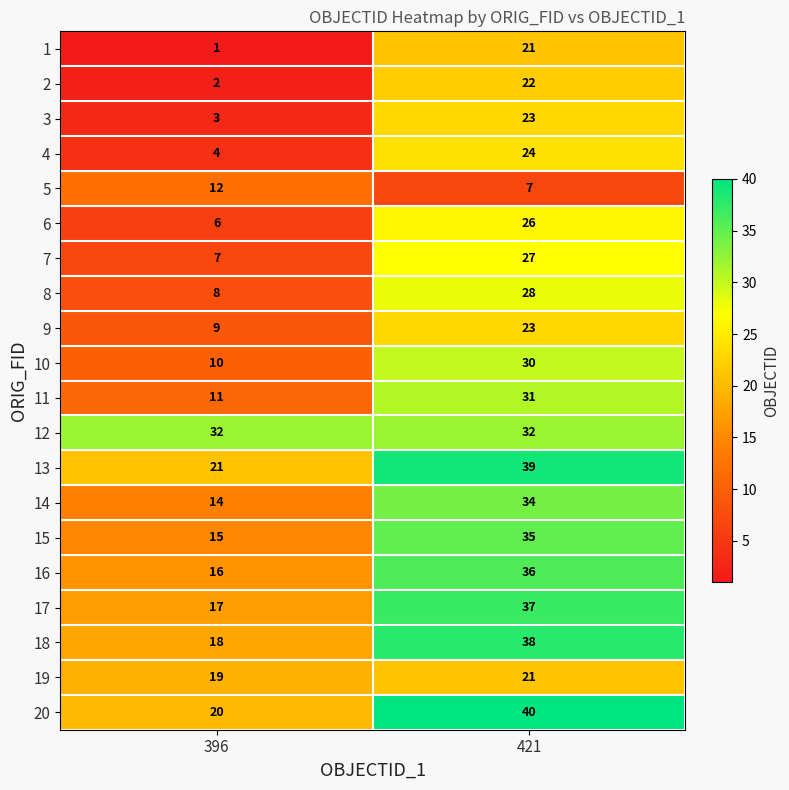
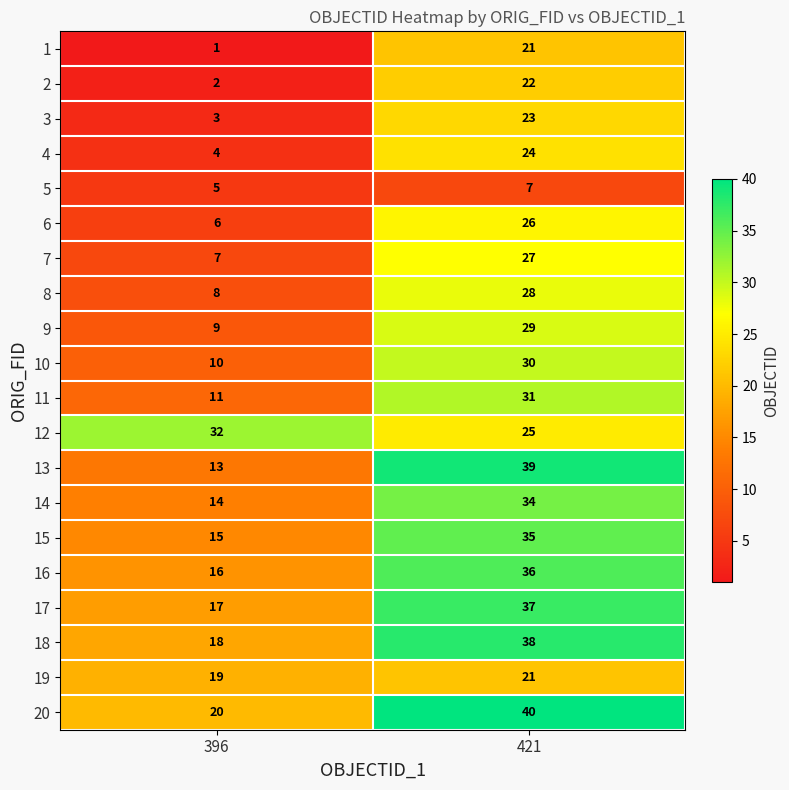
  {
    "1": {
      "396": 1,
      "421": 21
    },
    "2": {
      "396": 2,
      "421": 22
    },
    "3": {
      "396": 3,
      "421": 23
    },
    "4": {
      "396": 4,
      "421": 24
    },
    "5": {
-     "396": 12,
+     "396": 5,
      "421": 7
    },
    "6": {
      "396": 6,
      "421": 26
    },
    "7": {
      "396": 7,
      "421": 27
    },
    "8": {
      "396": 8,
      "421": 28
    },
    "9": {
      "396": 9,
-     "421": 23
+     "421": 29
    },
    "10": {
      "396": 10,
      "421": 30
    },
    "11": {
      "396": 11,
      "421": 31
    },
    "12": {
      "396": 32,
-     "421": 32
+     "421": 25
    },
    "13": {
-     "396": 21,
+     "396": 13,
      "421": 39
    },
    "14": {
      "396": 14,
      "421": 34
    },
    "15": {
      "396": 15,
      "421": 35
    },
    "16": {
      "396": 16,
      "421": 36
    },
    "17": {
      "396": 17,
      "421": 37
    },
    "18": {
      "396": 18,
      "421": 38
    },
    "19": {
      "396": 19,
      "421": 21
    },
    "20": {
      "396": 20,
      "421": 40
    }
  }
